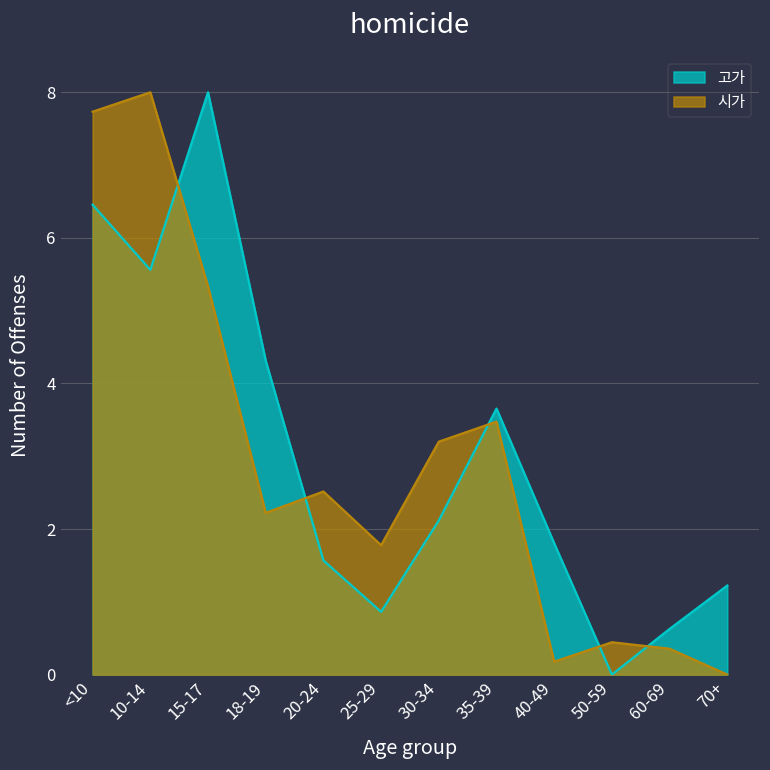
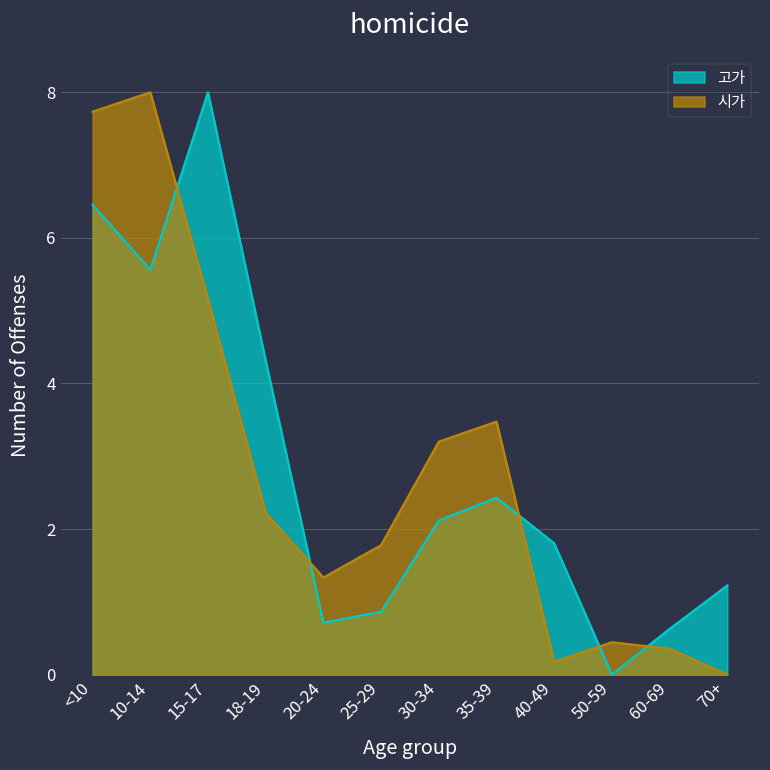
  {
    "고가": {
      "<10": 6.5,
      "10-14": 5.6,
      "15-17": 8.0,
      "18-19": 4.3,
-     "20-24": 1.6,
+     "20-24": 0.7,
      "25-29": 0.9,
      "30-34": 2.1,
-     "35-39": 3.7,
+     "35-39": 2.4,
      "40-49": 1.8,
      "50-59": 0.0,
      "60-69": 0.6,
      "70+": 1.2
    },
    "시가": {
      "<10": 7.7,
      "10-14": 8.0,
-     "15-17": 5.3,
+     "15-17": 5.2,
      "18-19": 2.2,
-     "20-24": 2.5,
+     "20-24": 1.3,
      "25-29": 1.8,
      "30-34": 3.2,
      "35-39": 3.5,
      "40-49": 0.2,
      "50-59": 0.4,
      "60-69": 0.4,
      "70+": 0.0
    }
  }
